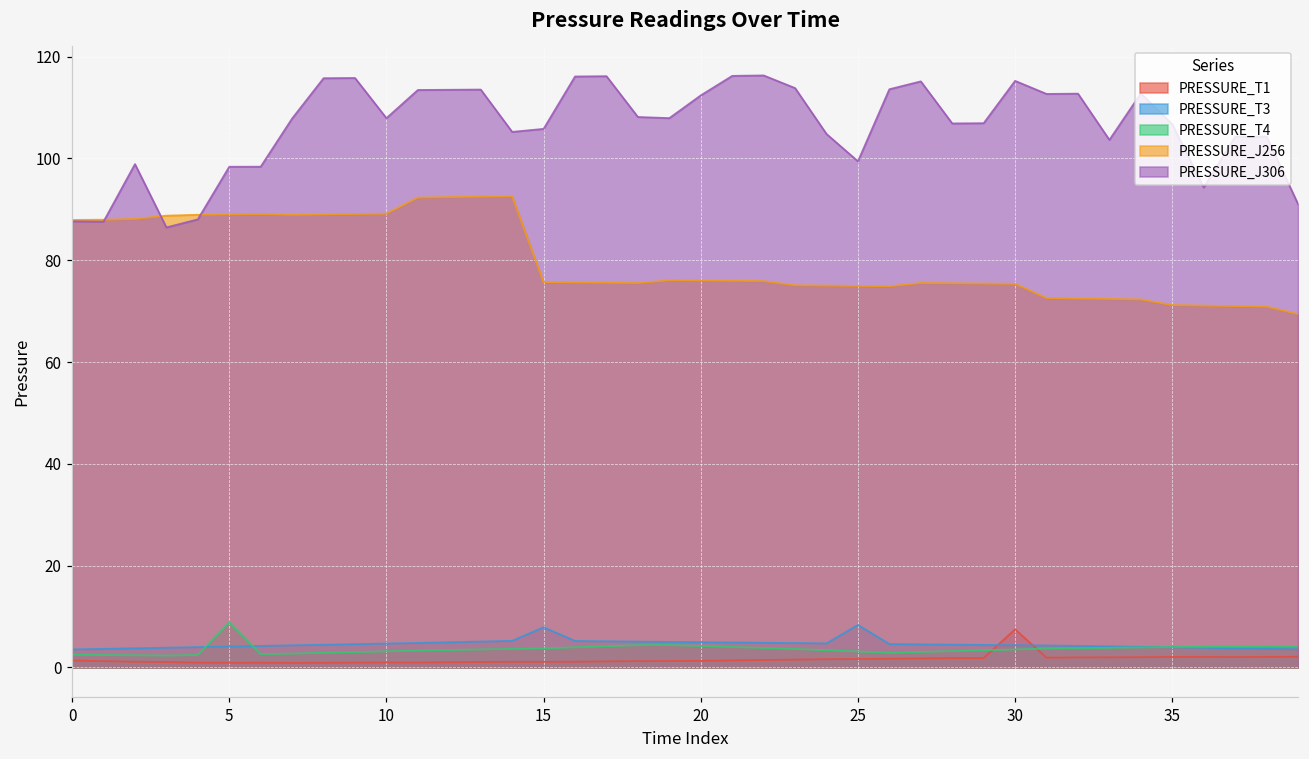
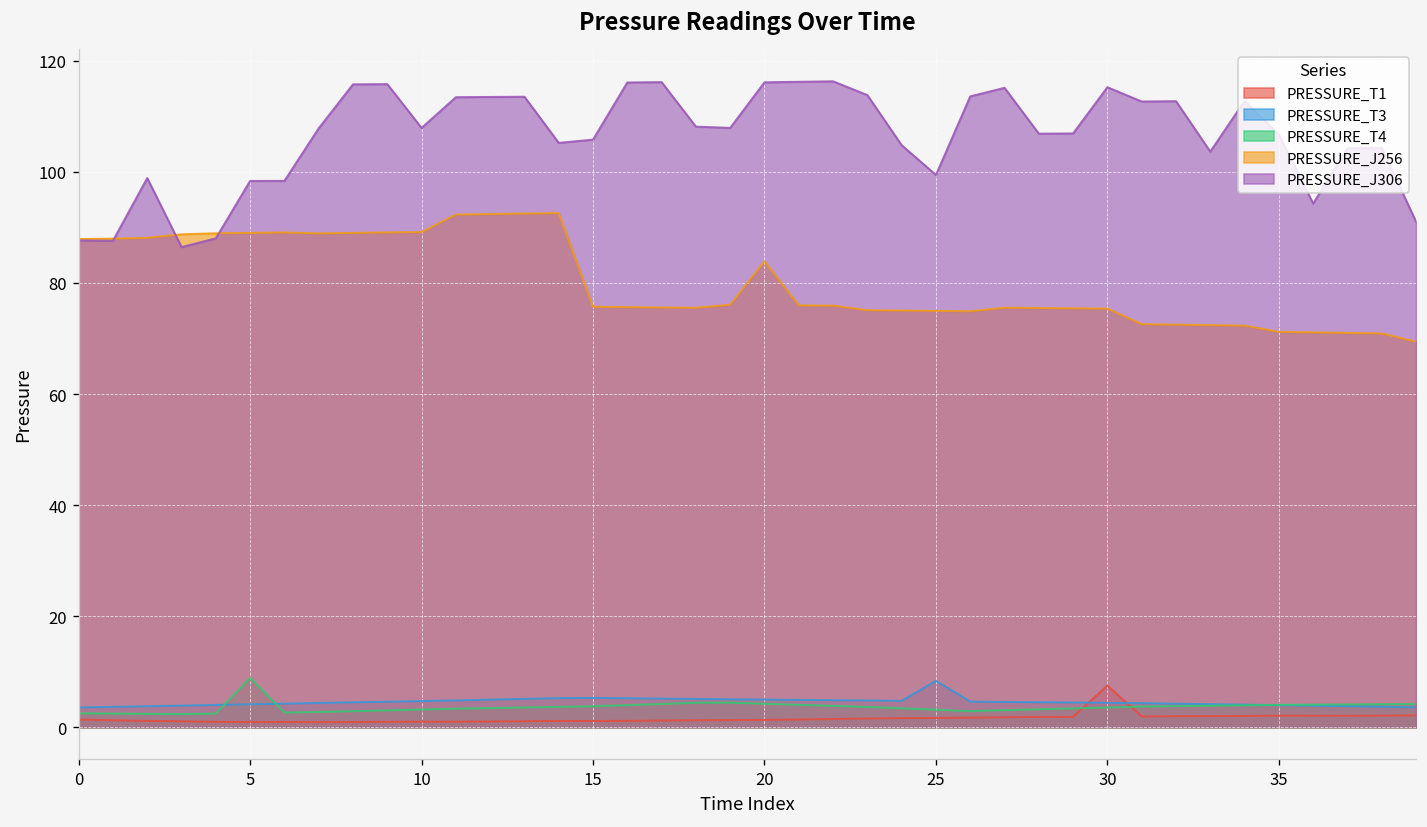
  {
    "PRESSURE_T1": {
      "0": 1,
      "5": 1,
      "10": 1,
      "15": 1,
      "20": 1,
      "25": 2,
      "30": 8,
      "35": 2
    },
    "PRESSURE_T3": {
      "0": 4,
      "5": 4,
      "10": 5,
-     "15": 8,
+     "15": 5,
      "20": 5,
      "25": 8,
      "30": 4
    },
    "PRESSURE_T4": {
      "0": 2,
      "5": 9,
      "10": 3,
      "15": 4,
      "20": 4,
      "25": 3,
      "30": 4
    },
    "PRESSURE_J256": {
      "5": 89,
      "10": 89,
      "15": 76,
-     "20": 76,
+     "20": 84,
      "25": 75,
      "30": 75,
      "35": 71
    },
    "PRESSURE_J306": {
      "5": 98,
      "10": 108,
      "15": 106,
-     "20": 112,
+     "20": 116,
      "25": 99,
      "30": 115
    }
  }
